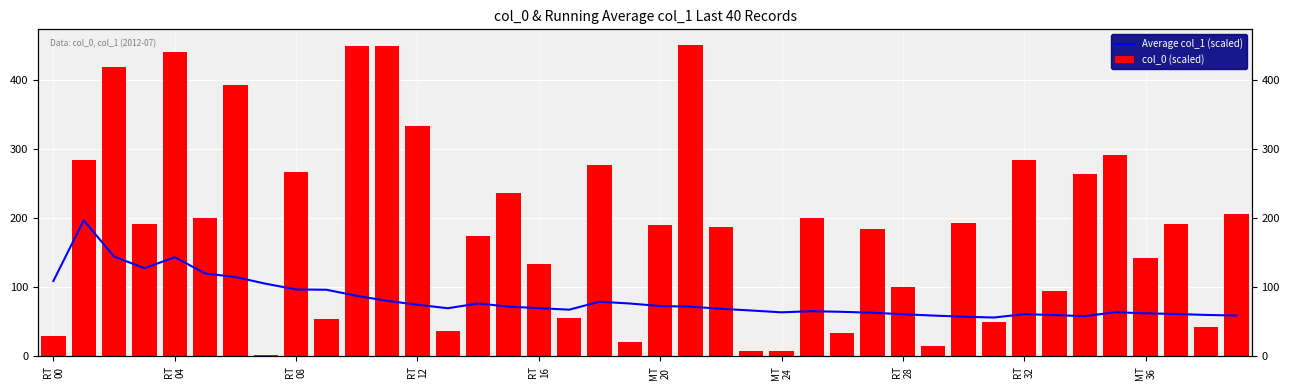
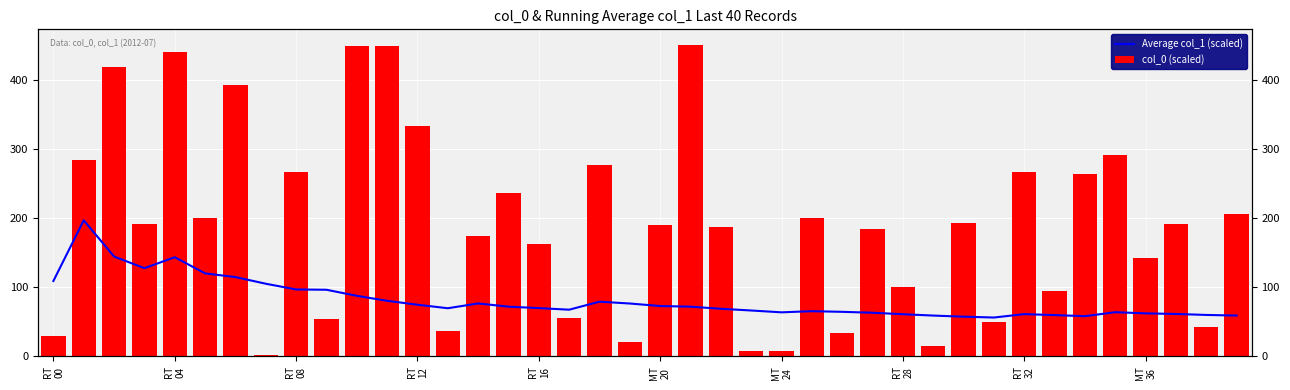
  {
    "Average col_1 (scaled)": {
      "RT 00": 110,
      "RT 04": 140,
      "RT 08": 100,
      "RT 12": 70,
      "RT 16": 70,
      "MT 20": 70,
      "MT 24": 60,
      "RT 28": 60,
      "RT 32": 60,
      "MT 36": 60
    },
    "col_0 (scaled)": {
      "RT 00": 30,
      "RT 08": 270,
      "RT 12": 330,
-     "RT 16": 130,
+     "RT 16": 160,
      "MT 20": 190,
      "MT 24": 10,
      "RT 28": 100,
-     "RT 32": 280,
+     "RT 32": 270,
      "MT 36": 140
    }
  }
